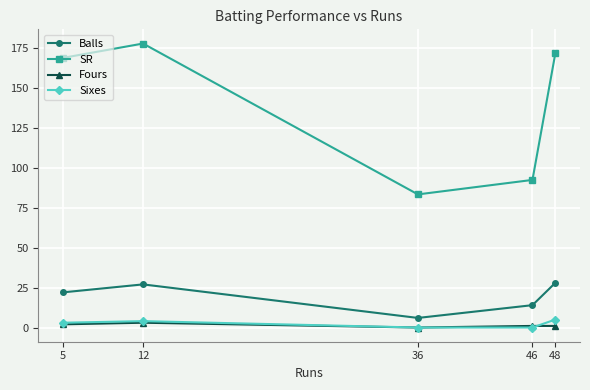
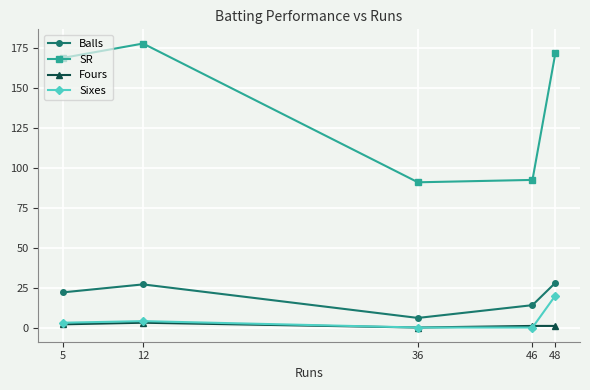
  {
    "SR": {
      "12": 178,
-     "36": 83,
+     "36": 91,
      "46": 92,
      "48": 172
    },
    "Sixes": {
-     "48": 5
+     "48": 20
    }
  }
